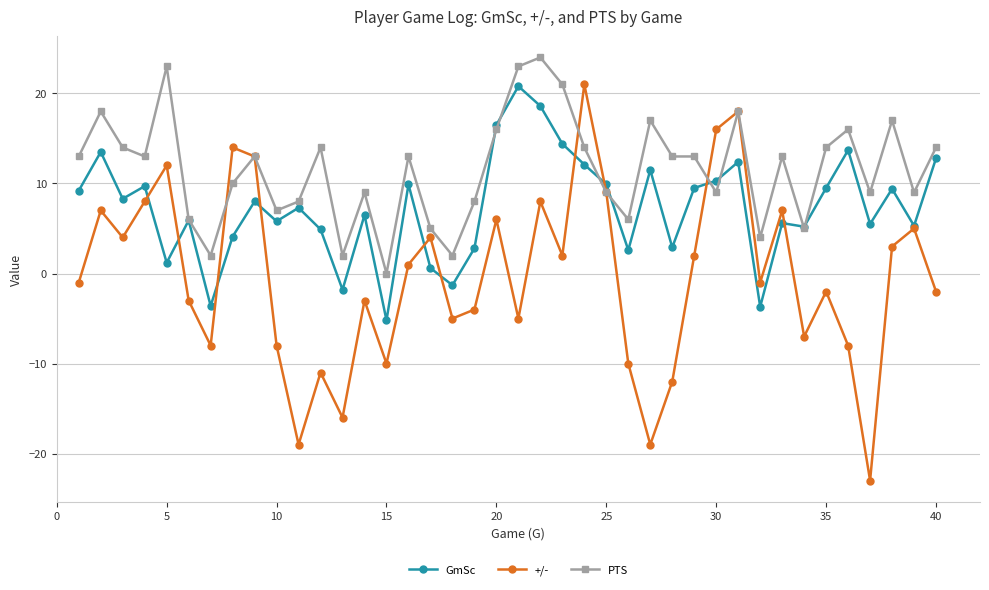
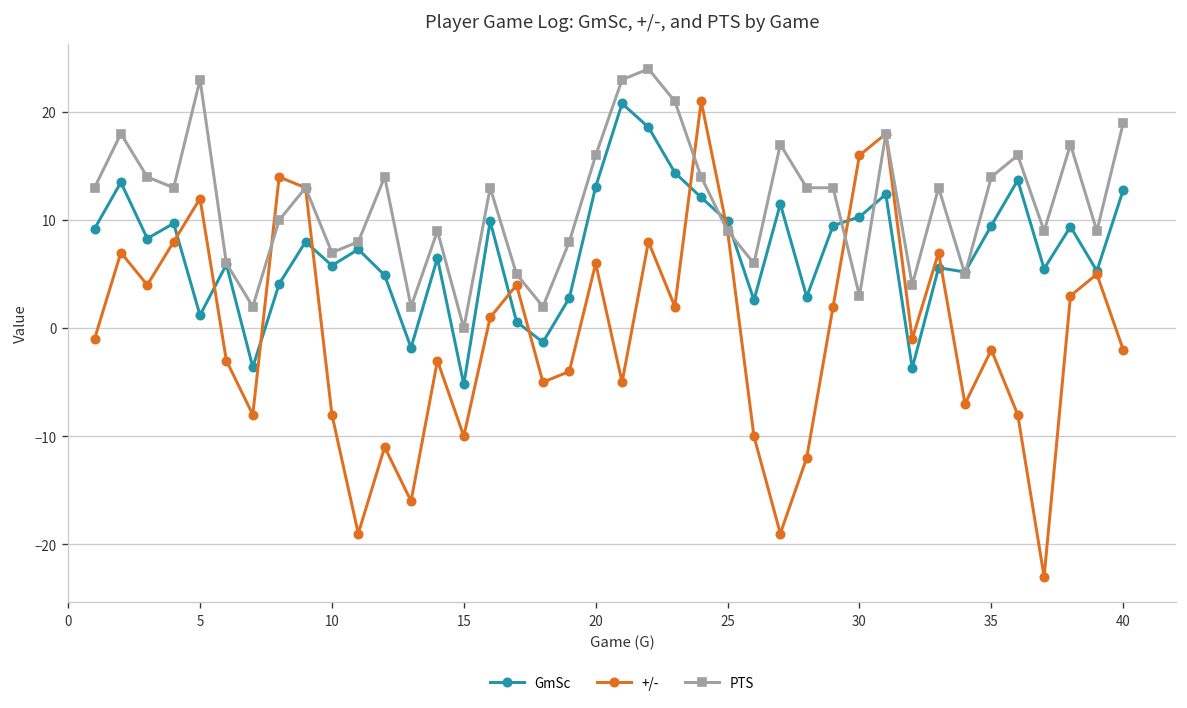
  {
    "GmSc": {
      "5": 1,
      "10": 6,
      "15": -5,
-     "20": 17,
+     "20": 13,
      "25": 10,
      "30": 10,
      "35": 10,
      "40": 13
    },
    "+/-": {
      "5": 12,
      "10": -8,
      "15": -10,
      "20": 6,
      "30": 16,
      "35": -2,
      "40": -2
    },
    "PTS": {
      "5": 23,
      "10": 7,
      "15": 0,
      "20": 16,
-     "30": 9,
+     "30": 3,
      "35": 14,
-     "40": 14
+     "40": 19
    }
  }
